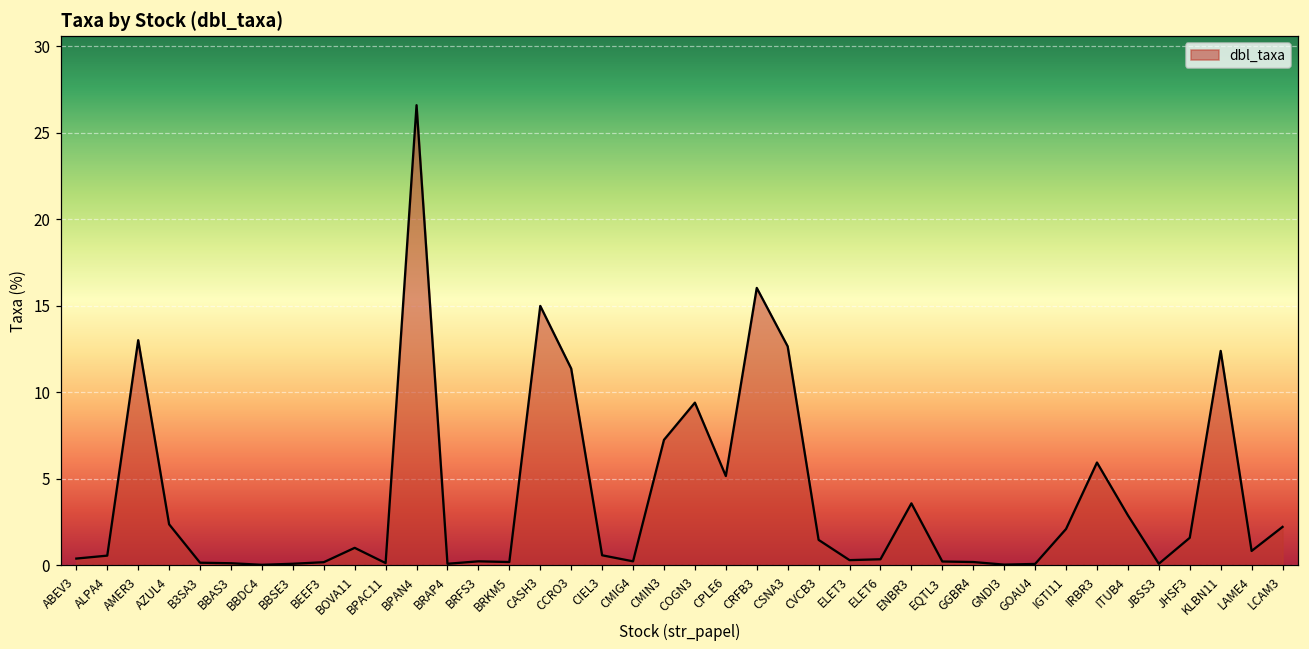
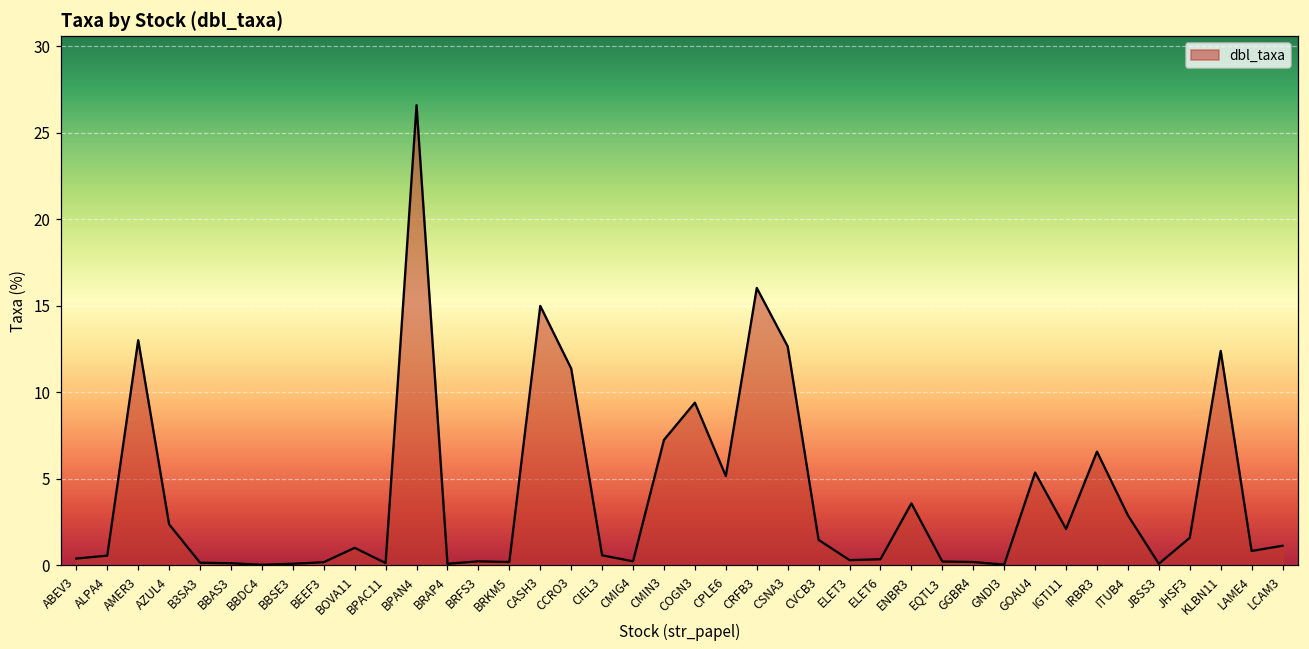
  {
    "ABEV3": 0.4,
    "ALPA4": 0.6,
    "AMER3": 13.0,
    "AZUL4": 2.4,
    "B3SA3": 0.2,
    "BBAS3": 0.1,
    "BBDC4": 0.0,
    "BBSE3": 0.1,
    "BEEF3": 0.2,
    "BOVA11": 1.0,
    "BPAC11": 0.1,
    "BPAN4": 26.6,
    "BRAP4": 0.1,
    "BRFS3": 0.2,
    "BRKM5": 0.2,
    "CASH3": 15.0,
    "CCRO3": 11.4,
    "CIEL3": 0.6,
    "CMIG4": 0.2,
    "CMIN3": 7.3,
    "COGN3": 9.4,
    "CPLE6": 5.2,
    "CRFB3": 16.0,
    "CSNA3": 12.7,
    "CVCB3": 1.5,
    "ELET3": 0.3,
    "ELET6": 0.4,
    "ENBR3": 3.6,
    "EQTL3": 0.2,
    "GGBR4": 0.2,
    "GNDI3": 0.1,
-   "GOAU4": 0.1,
+   "GOAU4": 5.4,
    "IGTI11": 2.1,
-   "IRBR3": 6.0,
+   "IRBR3": 6.6,
    "ITUB4": 2.9,
    "JBSS3": 0.1,
    "JHSF3": 1.6,
    "KLBN11": 12.4,
    "LAME4": 0.8,
-   "LCAM3": 2.2
+   "LCAM3": 1.1
  }
